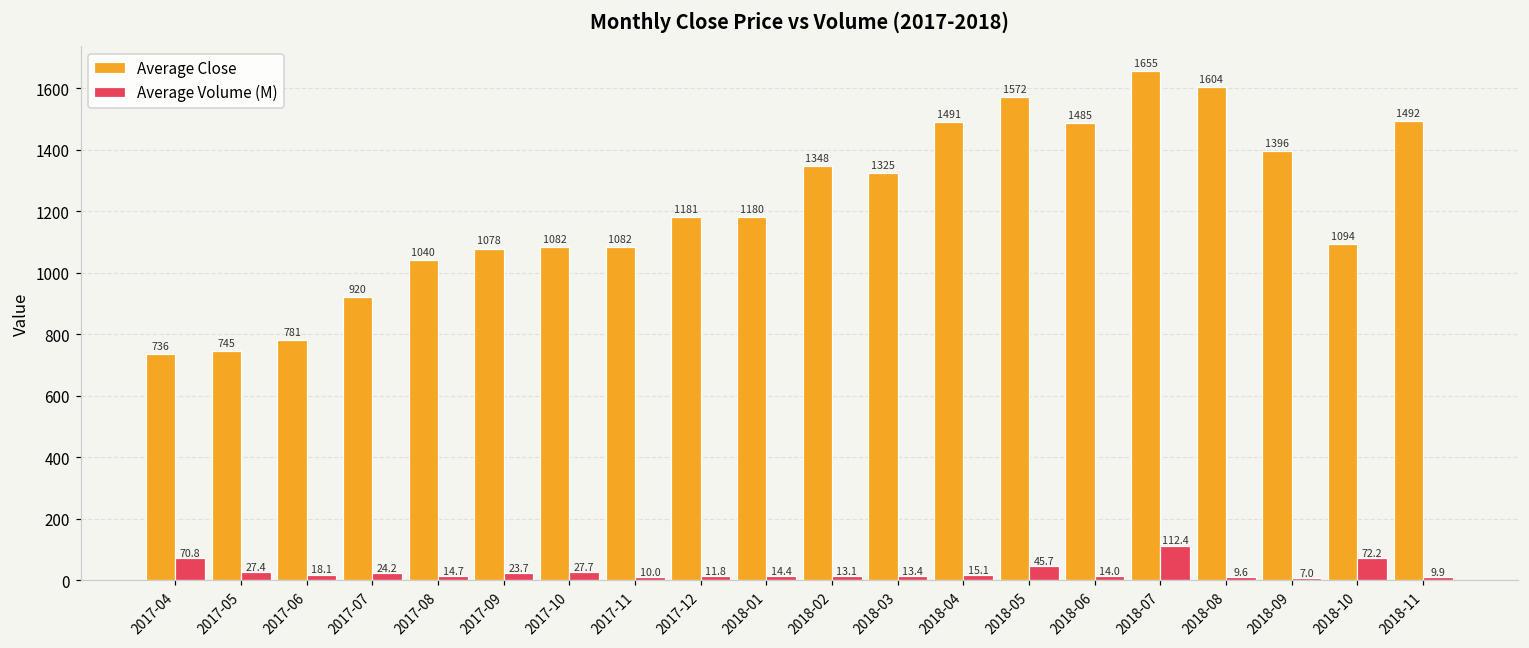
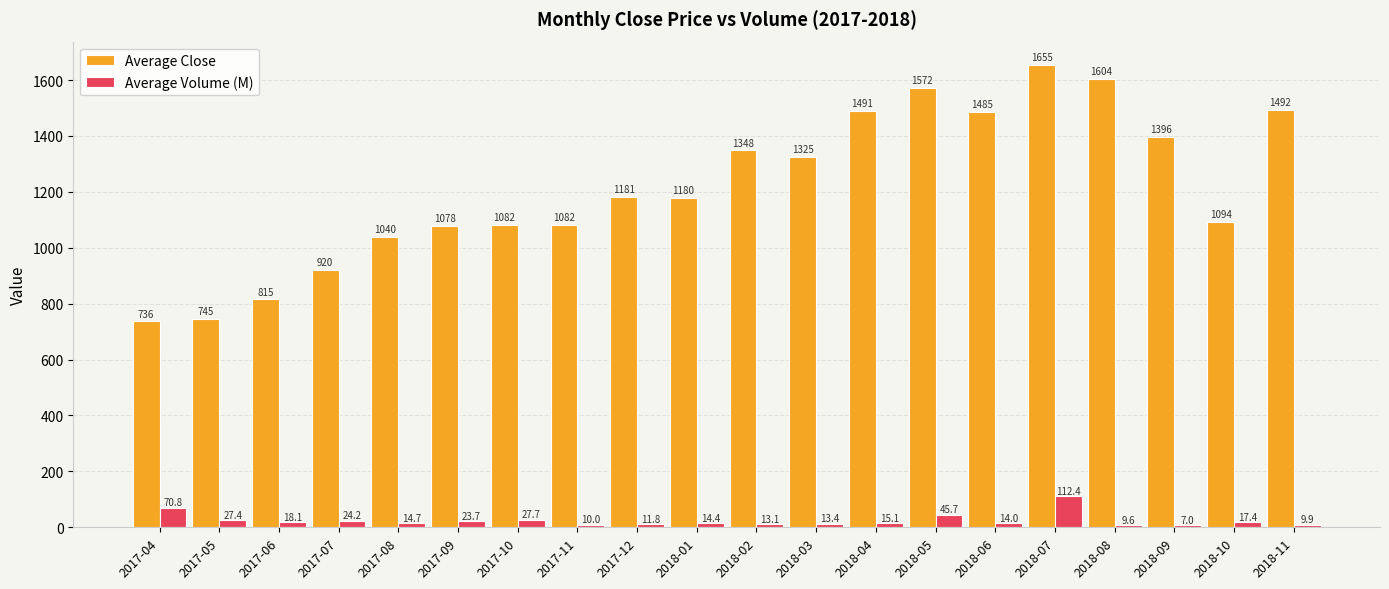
  {
    "Average Close": {
      "2017-04": 736,
      "2017-05": 745,
-     "2017-06": 781,
+     "2017-06": 815,
      "2017-07": 920,
      "2017-08": 1040,
      "2017-09": 1078,
      "2017-10": 1082,
      "2017-11": 1082,
      "2017-12": 1181,
      "2018-01": 1180,
      "2018-02": 1348,
      "2018-03": 1325,
      "2018-04": 1491,
      "2018-05": 1572,
      "2018-06": 1485,
      "2018-07": 1655,
      "2018-08": 1604,
      "2018-09": 1396,
      "2018-10": 1094,
      "2018-11": 1492
    },
    "Average Volume (M)": {
      "2017-04": 70.8,
      "2017-05": 27.4,
      "2017-06": 18.1,
      "2017-07": 24.2,
      "2017-08": 14.7,
      "2017-09": 23.7,
      "2017-10": 27.7,
      "2017-11": 10.0,
      "2017-12": 11.8,
      "2018-01": 14.4,
      "2018-02": 13.1,
      "2018-03": 13.4,
      "2018-04": 15.1,
      "2018-05": 45.7,
      "2018-06": 14.0,
      "2018-07": 112.4,
      "2018-08": 9.6,
      "2018-09": 7.0,
-     "2018-10": 72.2,
+     "2018-10": 17.4,
      "2018-11": 9.9
    }
  }
